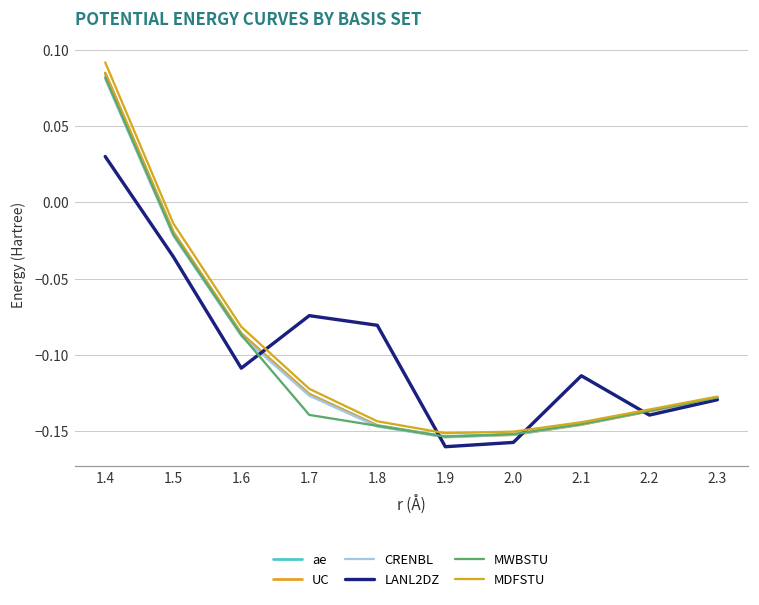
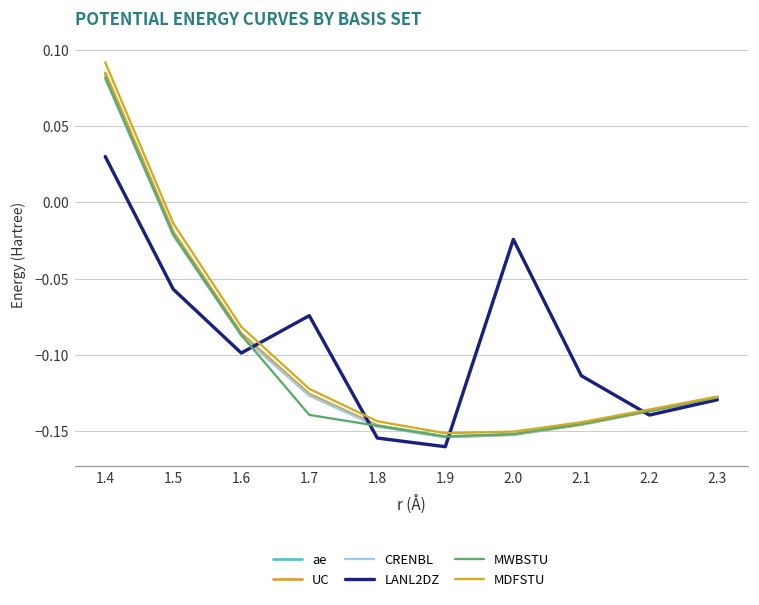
  {
    "LANL2DZ": {
      "1.4": 0.030,
-     "1.5": -0.036,
-     "1.6": -0.109,
+     "1.5": -0.057,
+     "1.6": -0.099,
      "1.7": -0.074,
-     "1.8": -0.081,
+     "1.8": -0.155,
      "1.9": -0.160,
-     "2.0": -0.157,
+     "2.0": -0.024,
      "2.1": -0.114,
      "2.2": -0.140
    },
    "MWBSTU": {
      "1.7": -0.139
    }
  }
